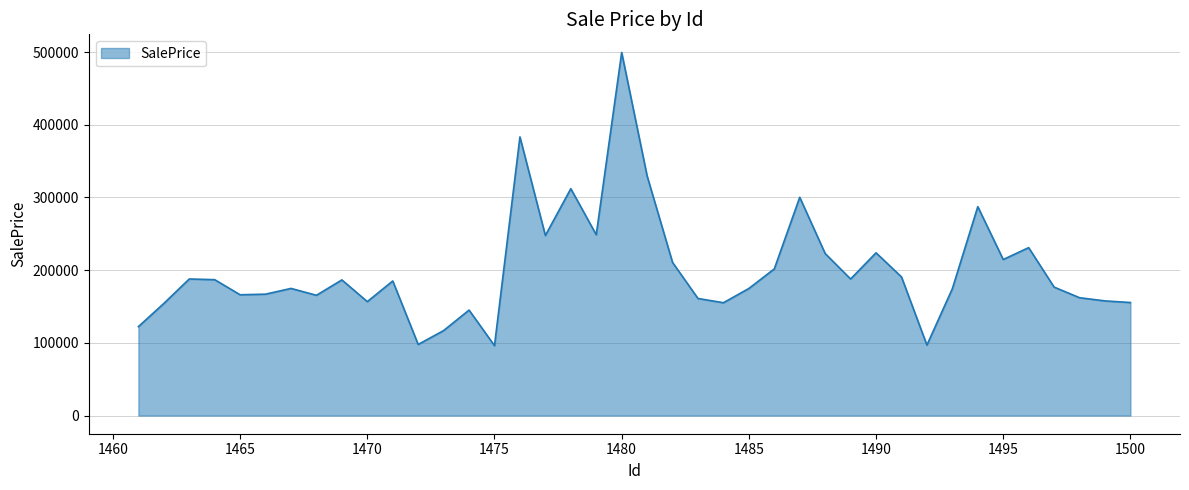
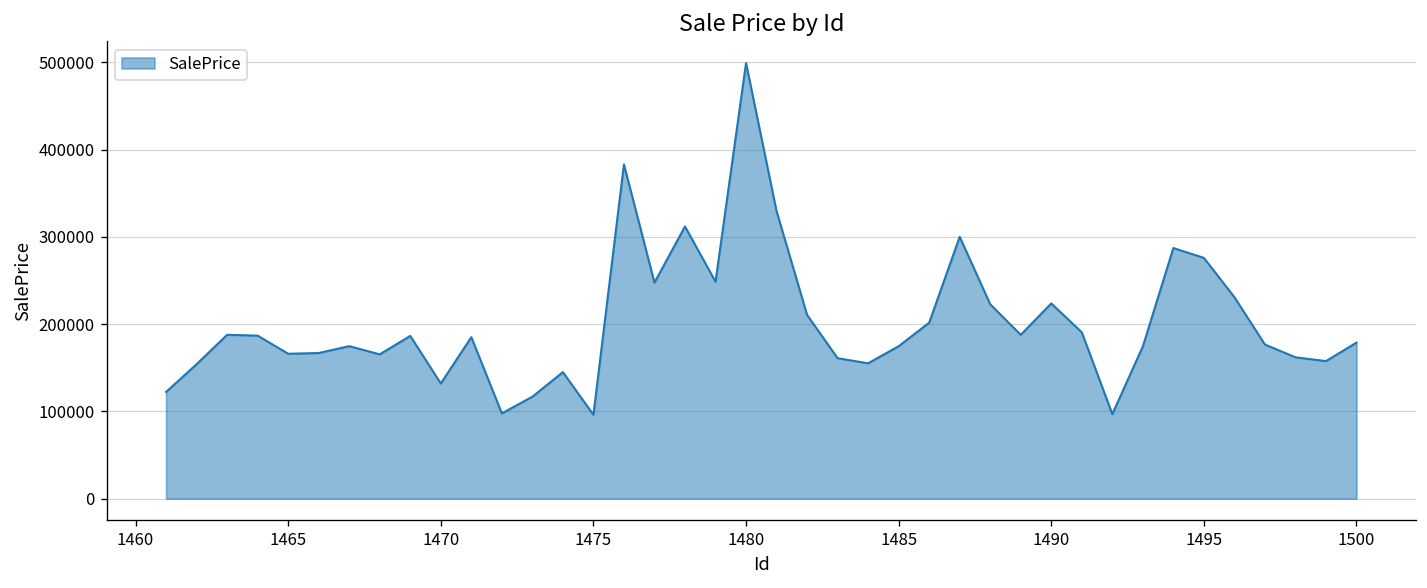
  {
    "1465": 170000,
-   "1470": 160000,
+   "1470": 130000,
    "1475": 100000,
    "1480": 500000,
    "1485": 170000,
    "1490": 220000,
-   "1495": 210000,
-   "1500": 160000
+   "1495": 280000,
+   "1500": 180000
  }
